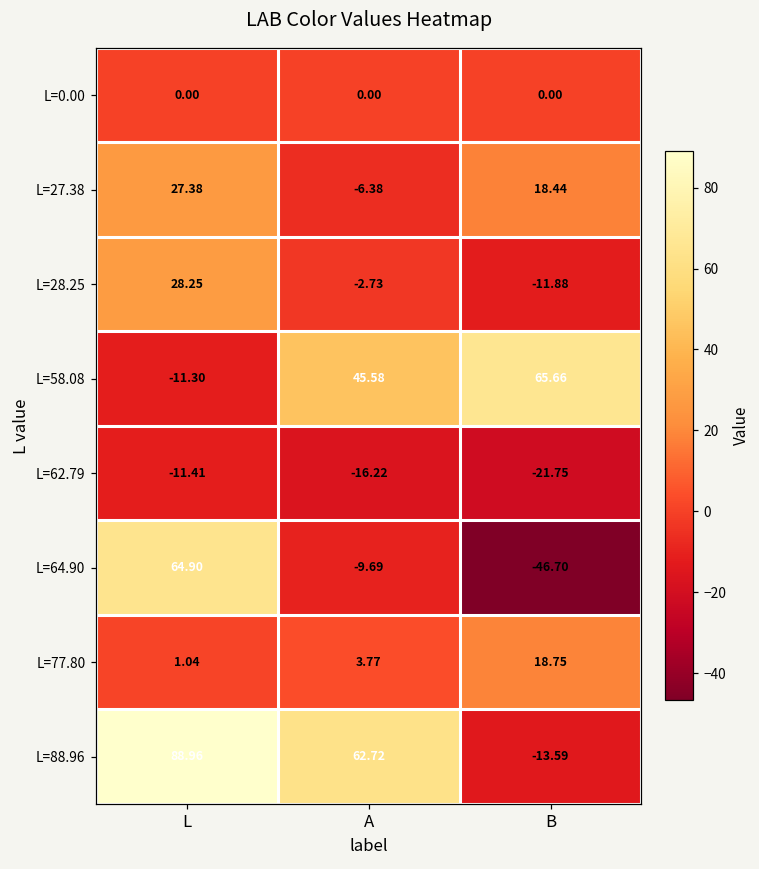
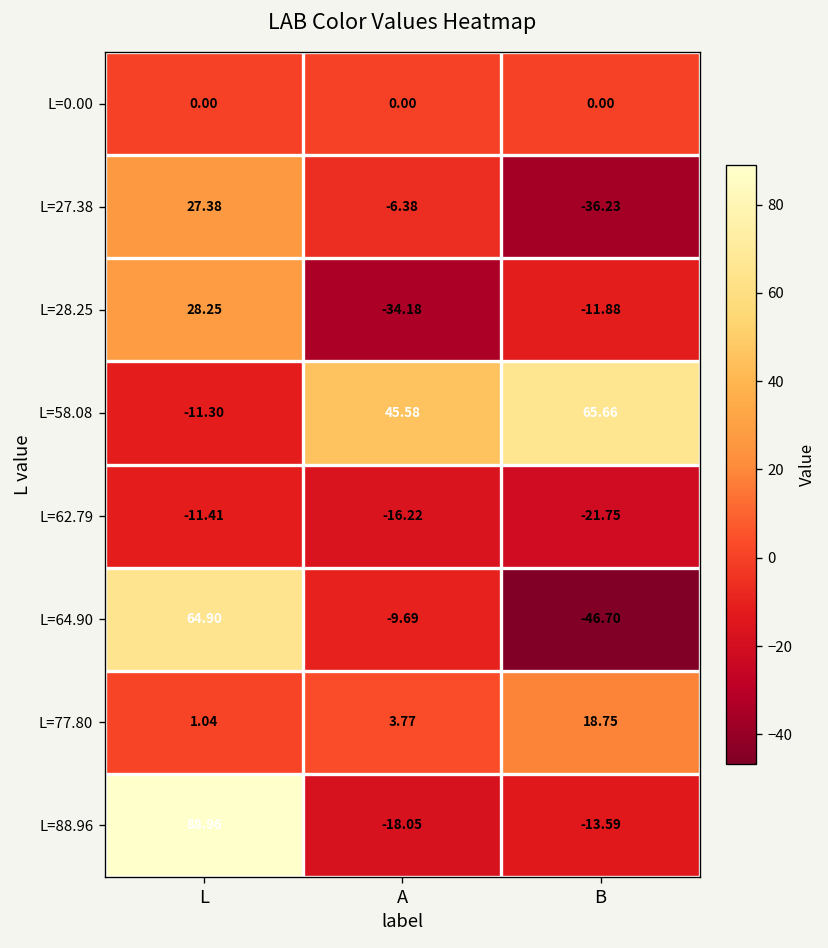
  {
    "L=0.00": {
      "L": 0.00,
      "A": 0.00,
      "B": 0.00
    },
    "L=27.38": {
      "L": 27.38,
      "A": -6.38,
-     "B": 18.44
+     "B": -36.23
    },
    "L=28.25": {
      "L": 28.25,
-     "A": -2.73,
+     "A": -34.18,
      "B": -11.88
    },
    "L=58.08": {
      "L": -11.30,
      "A": 45.58,
      "B": 65.66
    },
    "L=62.79": {
      "L": -11.41,
      "A": -16.22,
      "B": -21.75
    },
    "L=64.90": {
      "L": 64.90,
      "A": -9.69,
      "B": -46.70
    },
    "L=77.80": {
      "L": 1.04,
      "A": 3.77,
      "B": 18.75
    },
    "L=88.96": {
      "L": 88.96,
-     "A": 62.72,
+     "A": -18.05,
      "B": -13.59
    }
  }
